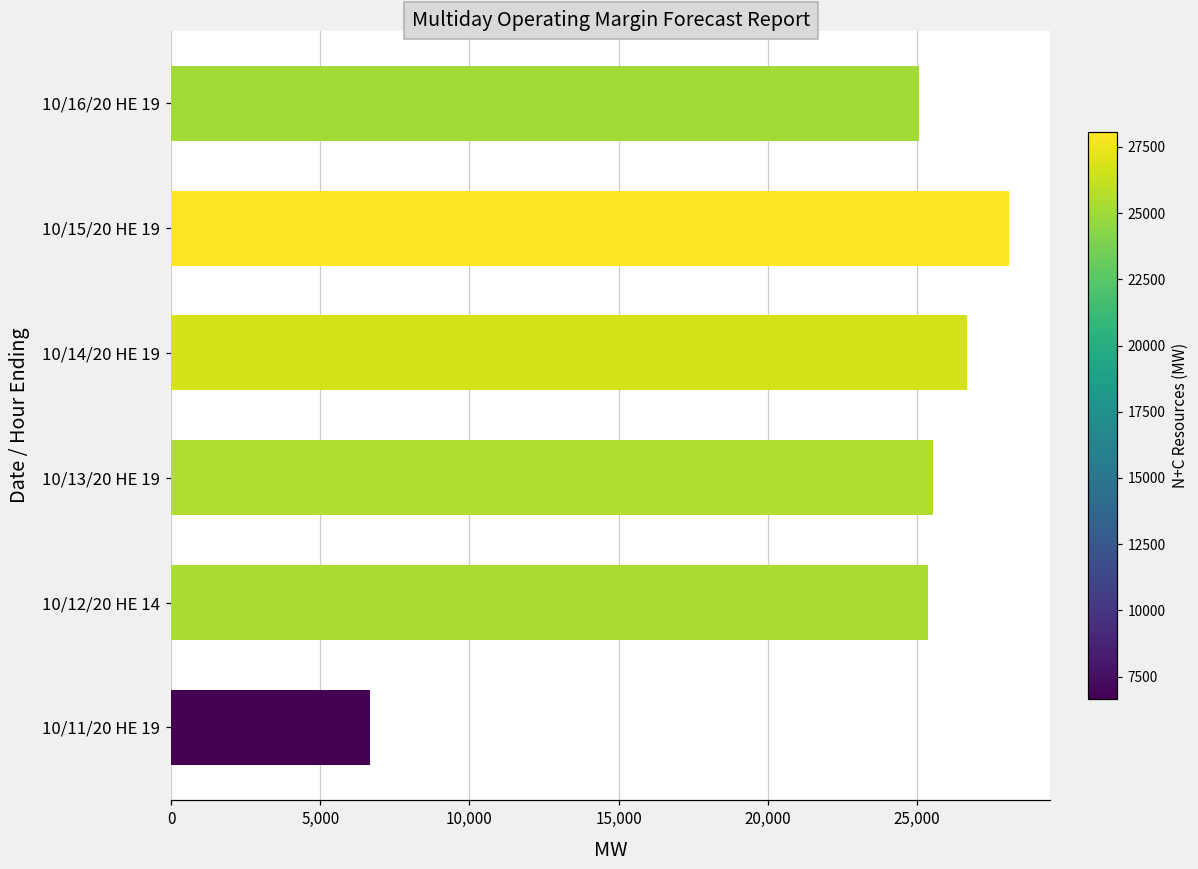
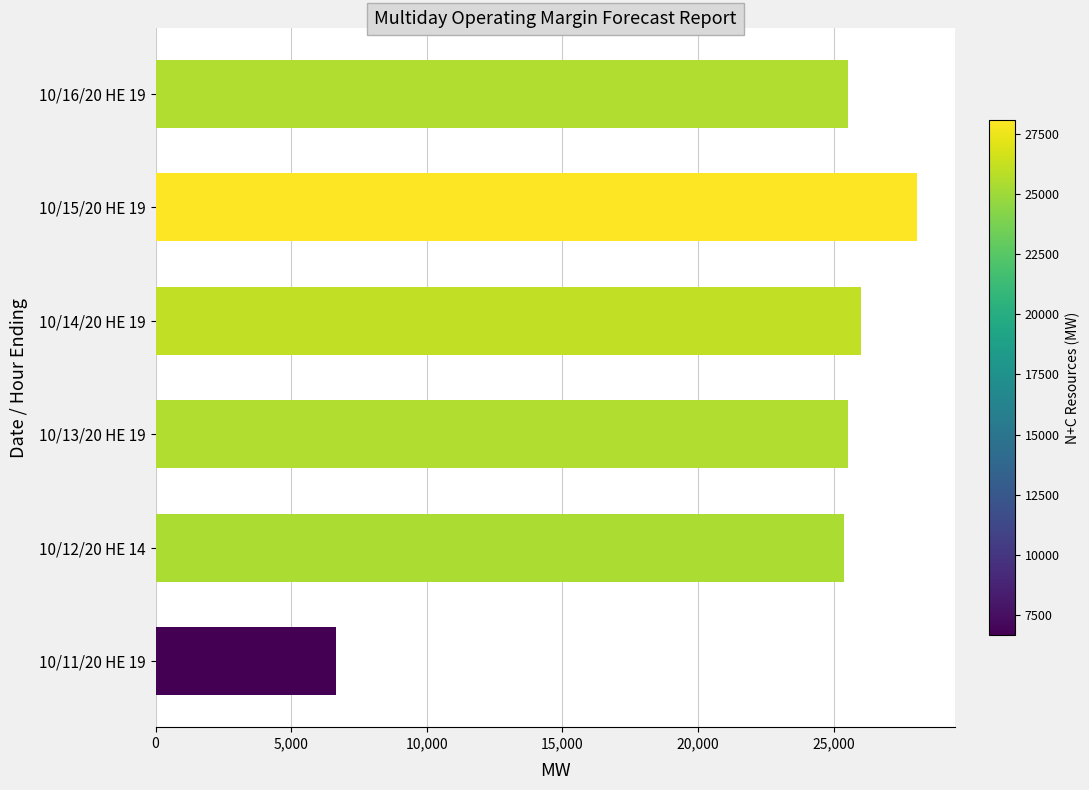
  {
-   "10/16/20 HE 19": "25,100",
+   "10/16/20 HE 19": "25,500",
    "10/15/20 HE 19": "28,100",
-   "10/14/20 HE 19": "26,700",
+   "10/14/20 HE 19": "26,000",
    "10/13/20 HE 19": "25,500",
    "10/12/20 HE 14": "25,400",
    "10/11/20 HE 19": "6,700"
  }
